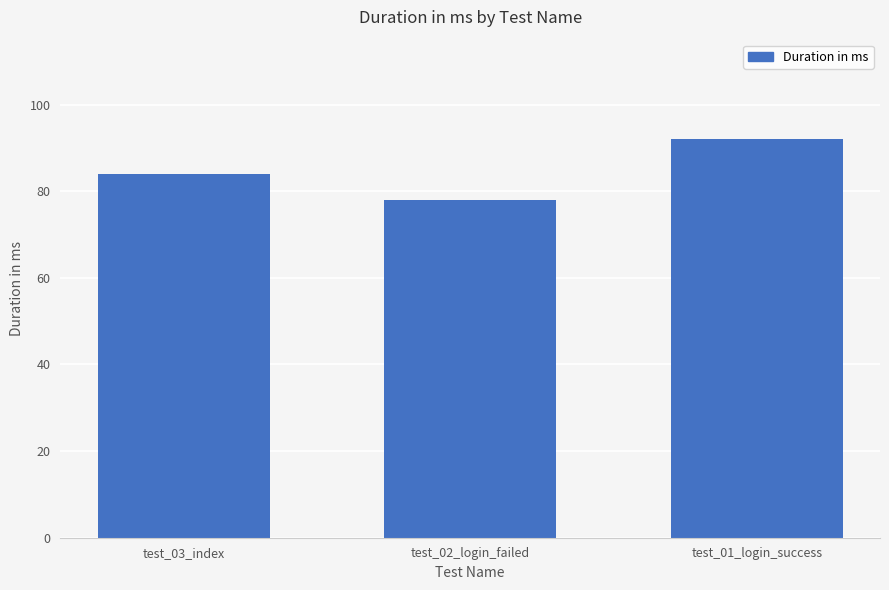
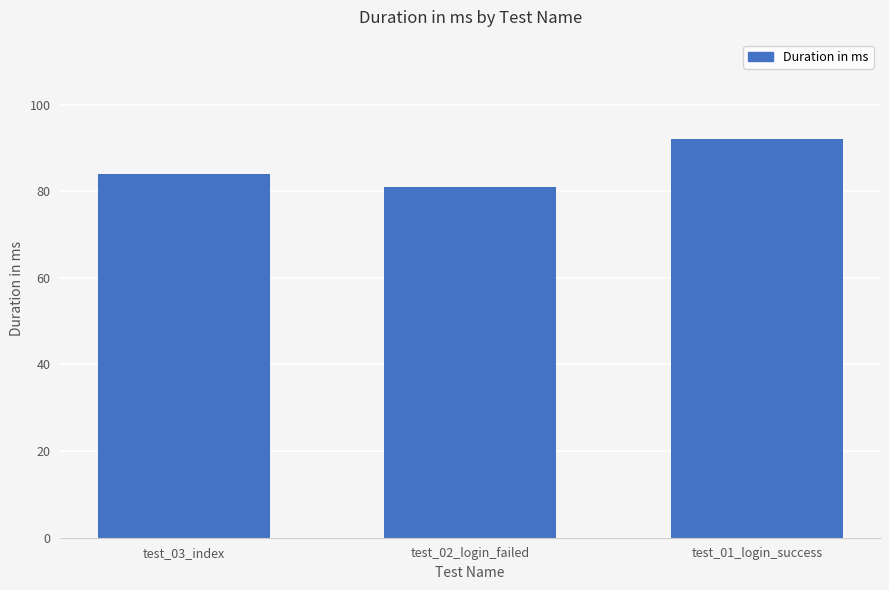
  {
    "test_03_index": 84,
-   "test_02_login_failed": 78,
+   "test_02_login_failed": 81,
    "test_01_login_success": 92
  }
